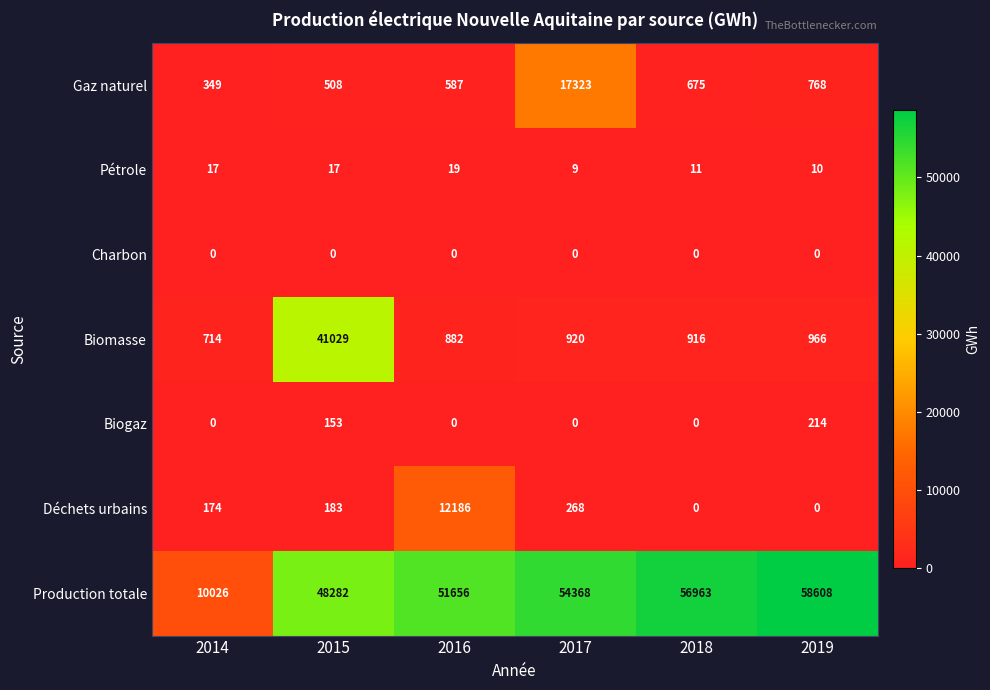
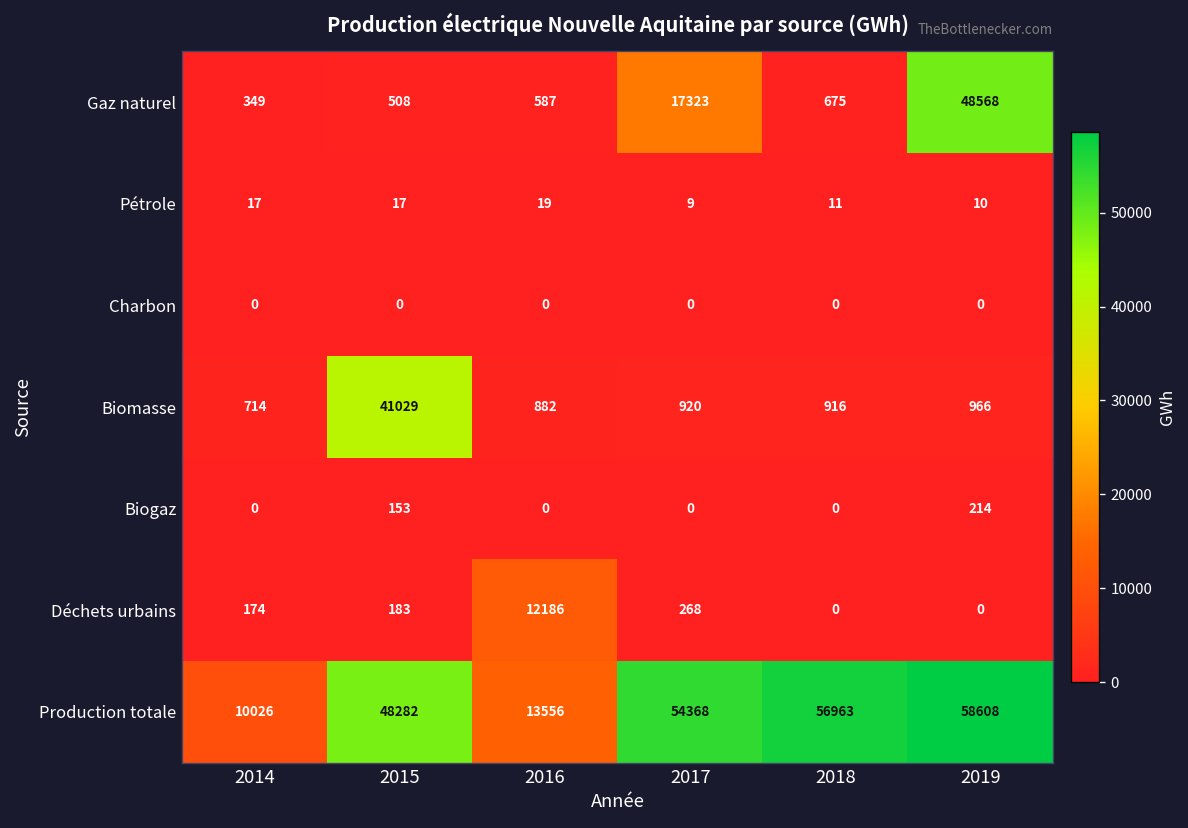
  {
    "Gaz naturel": {
      "2014": 349,
      "2015": 508,
      "2016": 587,
      "2017": 17323,
      "2018": 675,
-     "2019": 768
+     "2019": 48568
    },
    "Pétrole": {
      "2014": 17,
      "2015": 17,
      "2016": 19,
      "2017": 9,
      "2018": 11,
      "2019": 10
    },
    "Charbon": {
      "2014": 0,
      "2015": 0,
      "2016": 0,
      "2017": 0,
      "2018": 0,
      "2019": 0
    },
    "Biomasse": {
      "2014": 714,
      "2015": 41029,
      "2016": 882,
      "2017": 920,
      "2018": 916,
      "2019": 966
    },
    "Biogaz": {
      "2014": 0,
      "2015": 153,
      "2016": 0,
      "2017": 0,
      "2018": 0,
      "2019": 214
    },
    "Déchets urbains": {
      "2014": 174,
      "2015": 183,
      "2016": 12186,
      "2017": 268,
      "2018": 0,
      "2019": 0
    },
    "Production totale": {
      "2014": 10026,
      "2015": 48282,
-     "2016": 51656,
+     "2016": 13556,
      "2017": 54368,
      "2018": 56963,
      "2019": 58608
    }
  }
